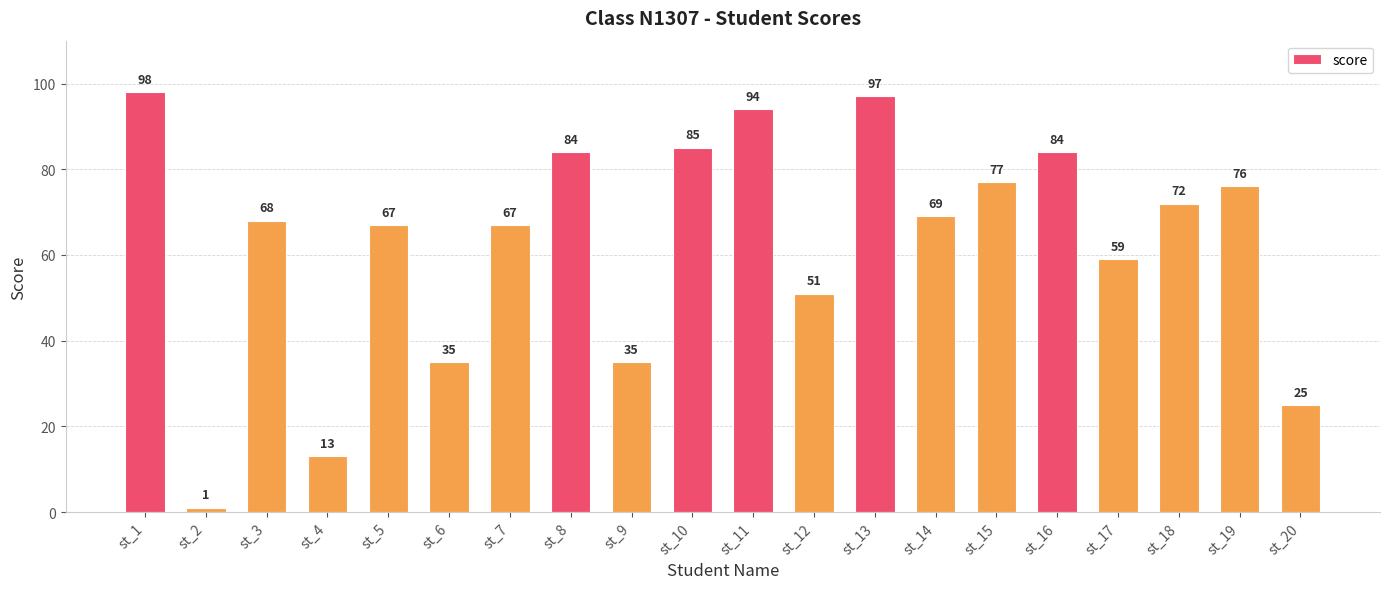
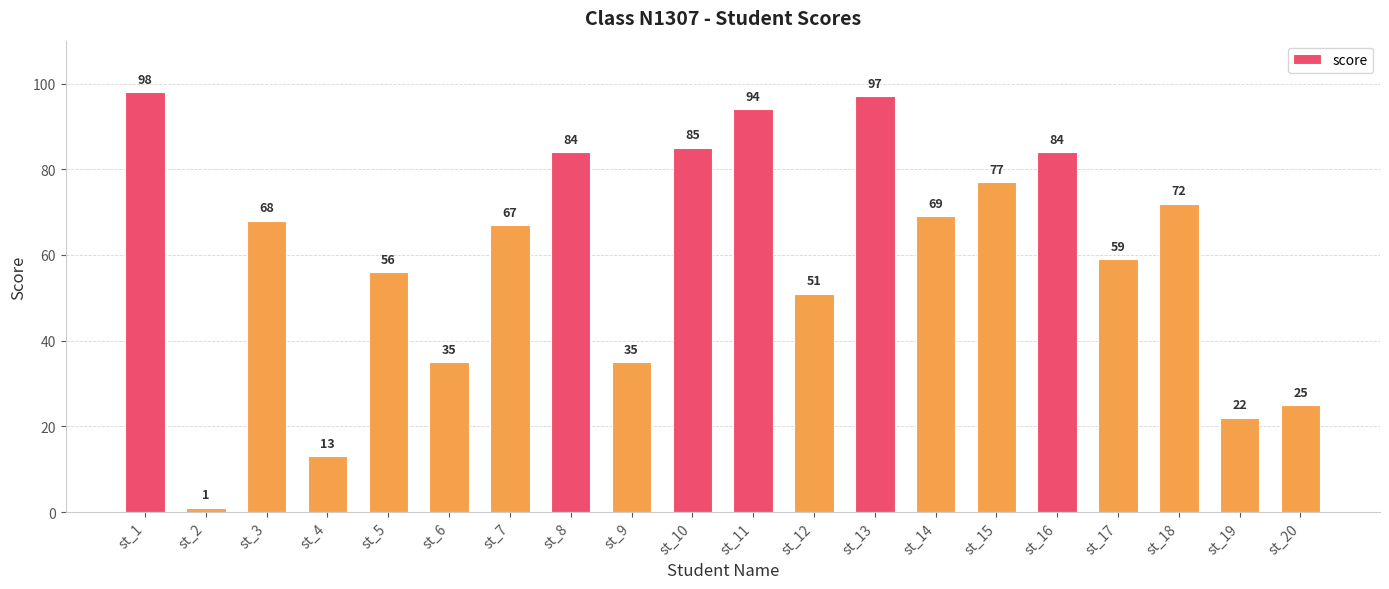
  {
    "st_1": 98,
    "st_2": 1,
    "st_3": 68,
    "st_4": 13,
-   "st_5": 67,
+   "st_5": 56,
    "st_6": 35,
    "st_7": 67,
    "st_8": 84,
    "st_9": 35,
    "st_10": 85,
    "st_11": 94,
    "st_12": 51,
    "st_13": 97,
    "st_14": 69,
    "st_15": 77,
    "st_16": 84,
    "st_17": 59,
    "st_18": 72,
-   "st_19": 76,
+   "st_19": 22,
    "st_20": 25
  }
